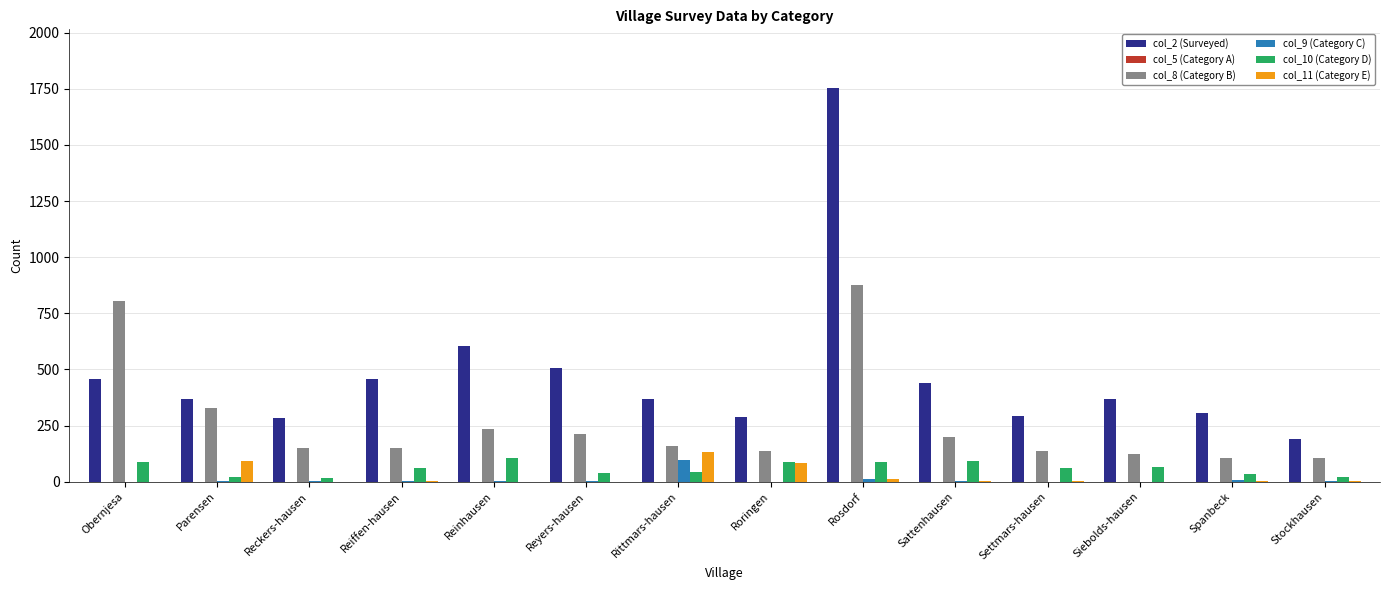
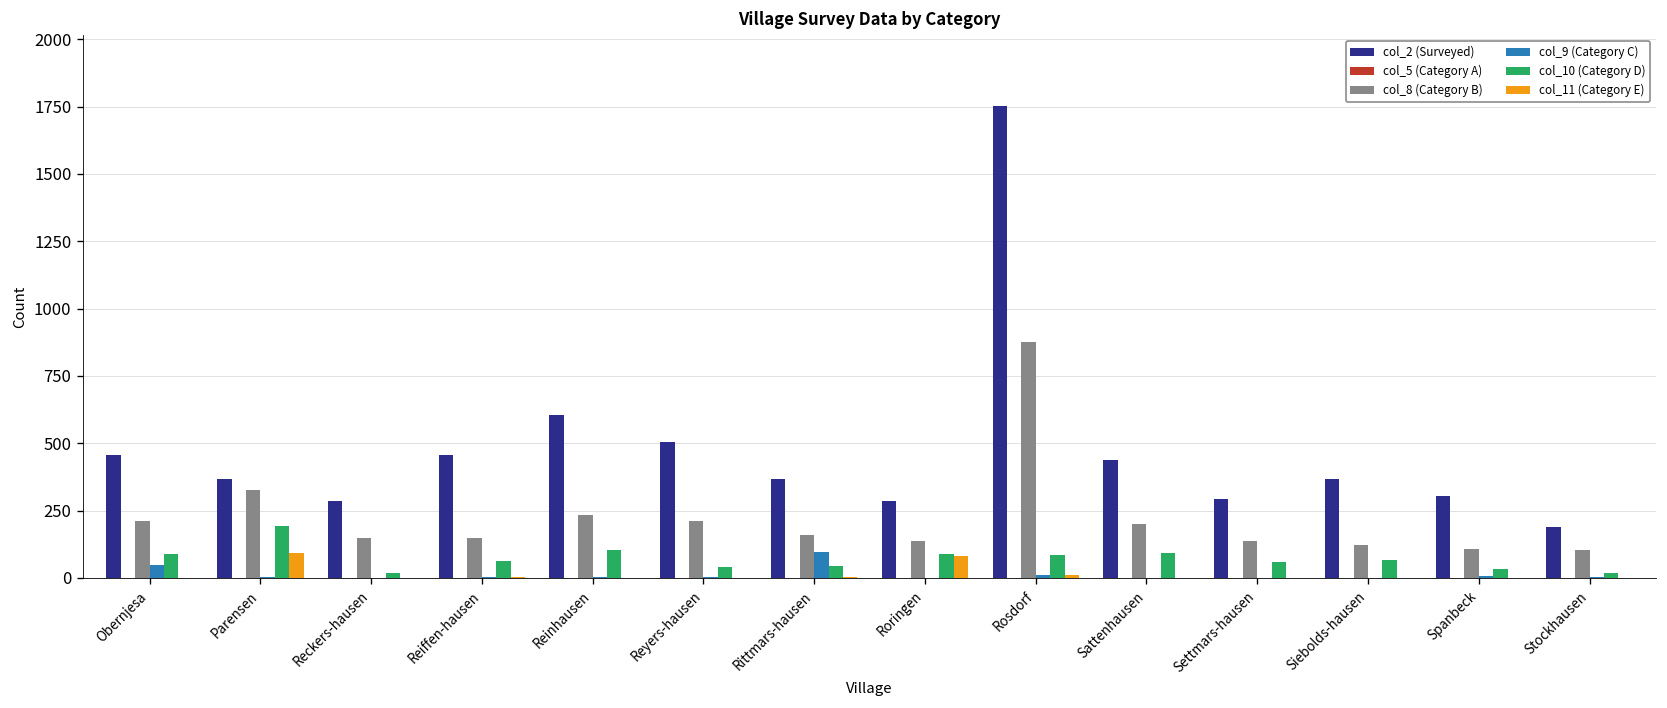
  {
    "col_2 (Surveyed)": {
      "Obernjesa": 460,
      "Parensen": 370,
      "Reckers-hausen": 290,
      "Reiffen-hausen": 460,
      "Reinhausen": 610,
      "Reyers-hausen": 510,
      "Rittmars-hausen": 370,
      "Roringen": 290,
      "Rosdorf": 1750,
      "Sattenhausen": 440,
      "Settmars-hausen": 290,
      "Siebolds-hausen": 370,
      "Spanbeck": 310,
      "Stockhausen": 190
    },
    "col_5 (Category A)": {
      "Obernjesa": 0,
      "Parensen": 0,
      "Reckers-hausen": 0,
      "Reiffen-hausen": 0,
      "Reinhausen": 0,
      "Reyers-hausen": 0,
      "Rittmars-hausen": 0,
      "Roringen": 0,
      "Rosdorf": 0,
      "Sattenhausen": 0,
      "Settmars-hausen": 0,
      "Siebolds-hausen": 0,
      "Spanbeck": 0,
      "Stockhausen": 0
    },
    "col_8 (Category B)": {
-     "Obernjesa": 810,
+     "Obernjesa": 210,
      "Parensen": 330,
      "Reckers-hausen": 150,
      "Reiffen-hausen": 150,
      "Reinhausen": 240,
      "Reyers-hausen": 210,
      "Rittmars-hausen": 160,
      "Roringen": 140,
      "Rosdorf": 880,
      "Sattenhausen": 200,
      "Settmars-hausen": 140,
      "Siebolds-hausen": 120,
      "Spanbeck": 110,
      "Stockhausen": 100
    },
    "col_9 (Category C)": {
-     "Obernjesa": 0,
+     "Obernjesa": 50,
      "Rittmars-hausen": 100,
      "Roringen": 0,
      "Settmars-hausen": 0,
      "Siebolds-hausen": 0
    },
    "col_10 (Category D)": {
      "Obernjesa": 90,
-     "Parensen": 20,
+     "Parensen": 190,
      "Reckers-hausen": 20,
      "Reiffen-hausen": 60,
      "Reinhausen": 110,
      "Reyers-hausen": 40,
      "Rittmars-hausen": 40,
      "Roringen": 90,
      "Rosdorf": 90,
      "Sattenhausen": 90,
      "Settmars-hausen": 60,
      "Siebolds-hausen": 70,
      "Spanbeck": 40,
      "Stockhausen": 20
    },
    "col_11 (Category E)": {
      "Obernjesa": 0,
      "Parensen": 90,
      "Reckers-hausen": 0,
      "Reinhausen": 0,
      "Reyers-hausen": 0,
-     "Rittmars-hausen": 130,
+     "Rittmars-hausen": 0,
      "Roringen": 80,
      "Siebolds-hausen": 0
    }
  }
